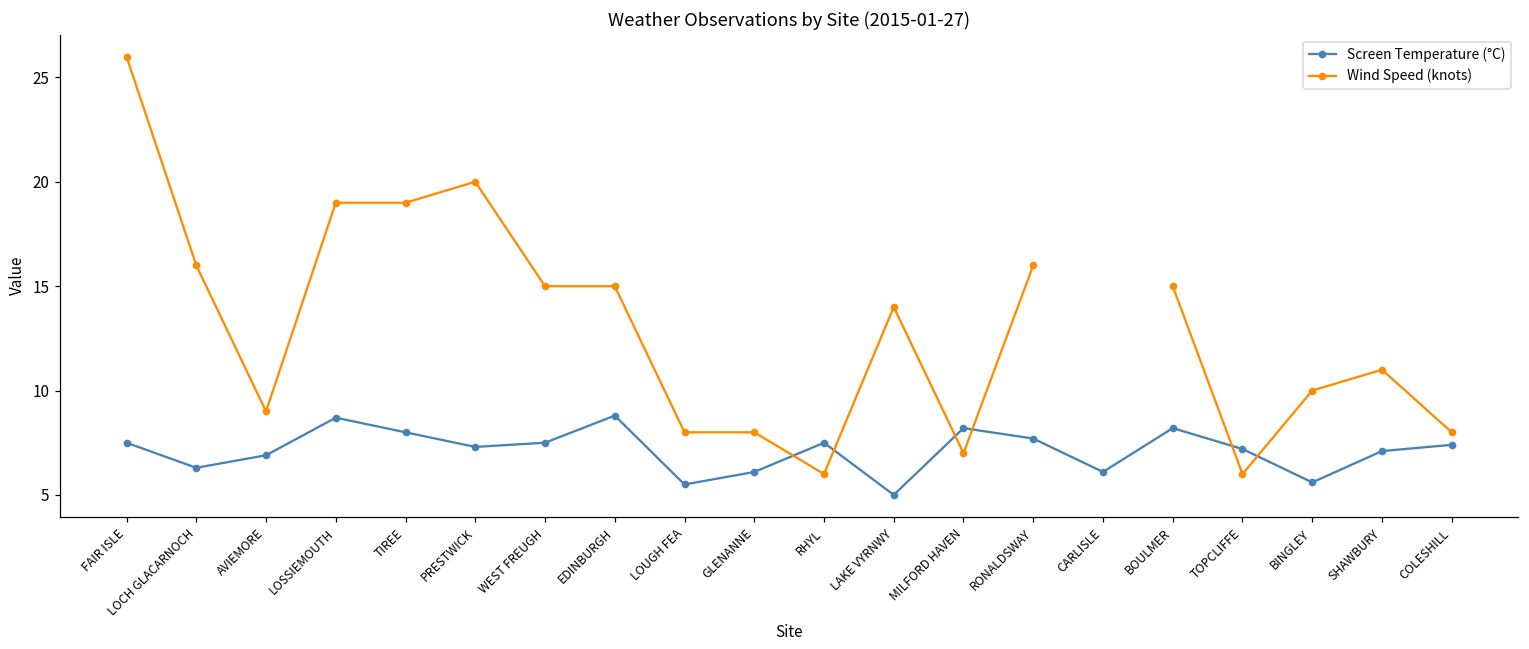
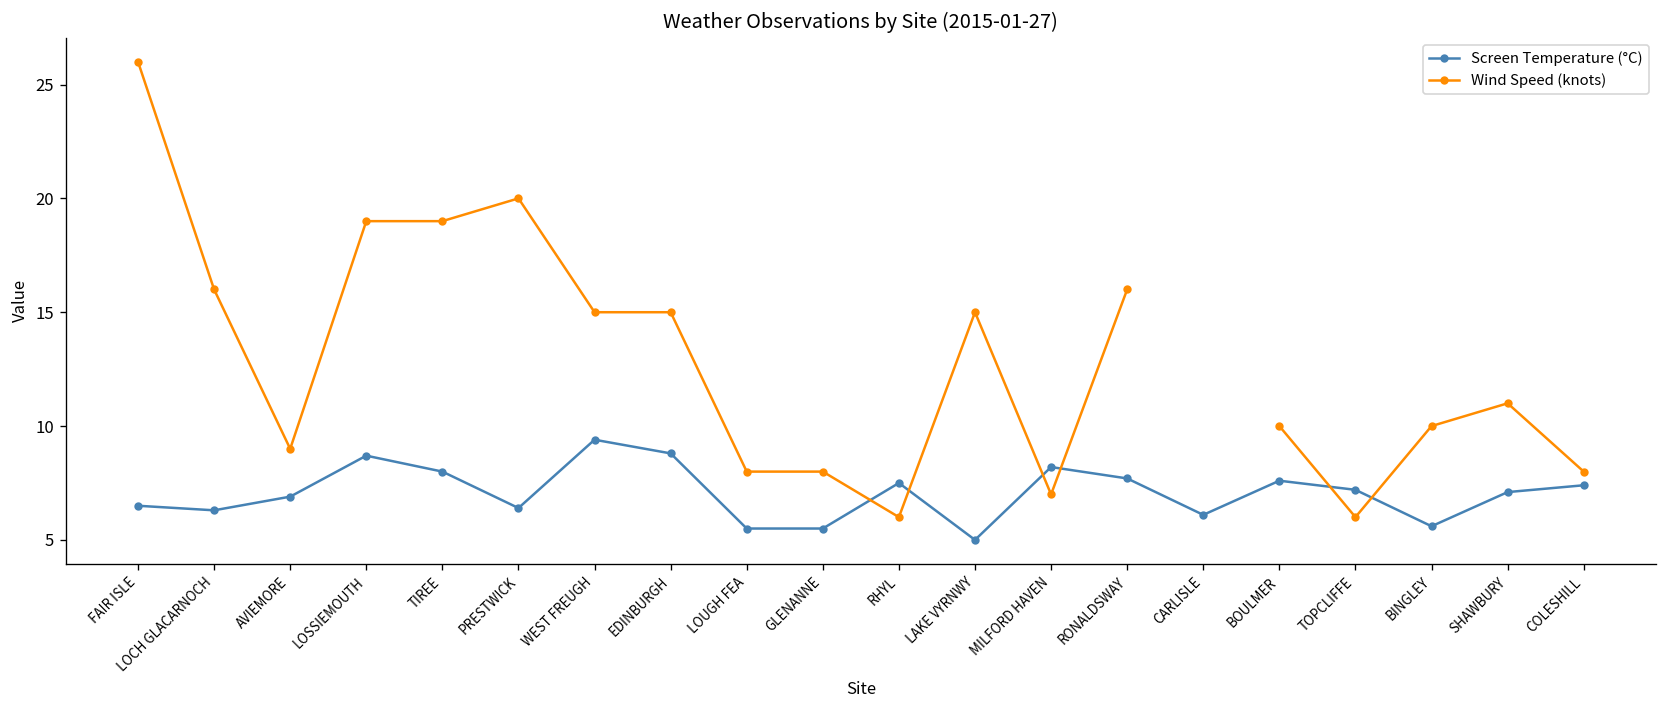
  {
    "Screen Temperature (°C)": {
-     "FAIR ISLE": 7.5,
+     "FAIR ISLE": 6.5,
      "LOCH GLACARNOCH": 6.3,
      "AVIEMORE": 6.9,
      "LOSSIEMOUTH": 8.7,
      "TIREE": 8.0,
-     "PRESTWICK": 7.3,
-     "WEST FREUGH": 7.5,
+     "PRESTWICK": 6.4,
+     "WEST FREUGH": 9.4,
      "EDINBURGH": 8.8,
      "LOUGH FEA": 5.5,
-     "GLENANNE": 6.1,
+     "GLENANNE": 5.5,
      "RHYL": 7.5,
      "LAKE VYRNWY": 5.0,
      "MILFORD HAVEN": 8.2,
      "RONALDSWAY": 7.7,
      "CARLISLE": 6.1,
-     "BOULMER": 8.2,
+     "BOULMER": 7.6,
      "TOPCLIFFE": 7.2,
      "BINGLEY": 5.6,
      "SHAWBURY": 7.1,
      "COLESHILL": 7.4
    },
    "Wind Speed (knots)": {
      "FAIR ISLE": 26,
      "LOCH GLACARNOCH": 16,
      "AVIEMORE": 9,
      "LOSSIEMOUTH": 19,
      "TIREE": 19,
      "PRESTWICK": 20,
      "WEST FREUGH": 15,
      "EDINBURGH": 15,
      "LOUGH FEA": 8,
      "GLENANNE": 8,
      "RHYL": 6,
-     "LAKE VYRNWY": 14,
+     "LAKE VYRNWY": 15,
      "MILFORD HAVEN": 7,
      "RONALDSWAY": 16,
-     "BOULMER": 15,
+     "BOULMER": 10,
      "TOPCLIFFE": 6,
      "BINGLEY": 10,
      "SHAWBURY": 11,
      "COLESHILL": 8
    }
  }
